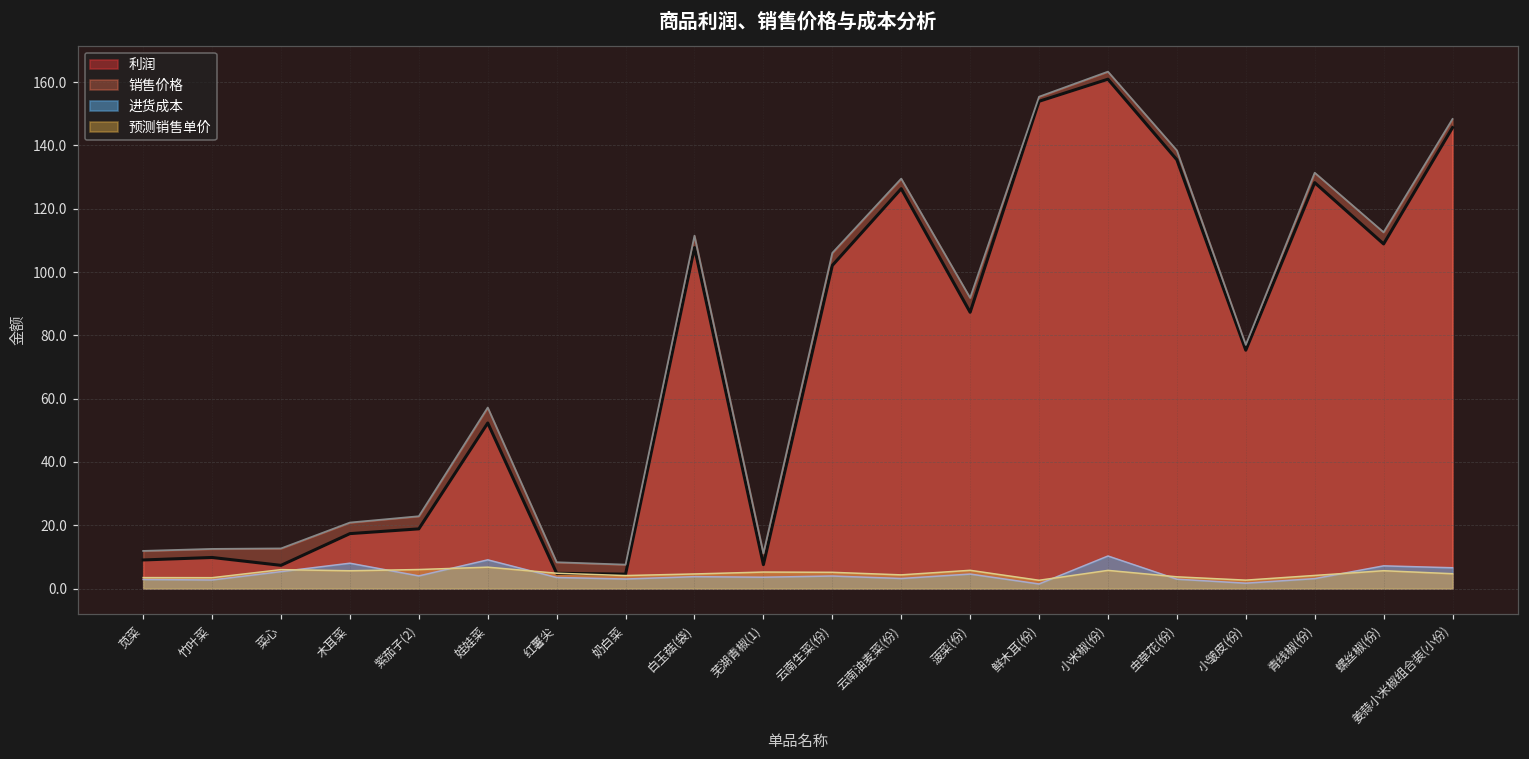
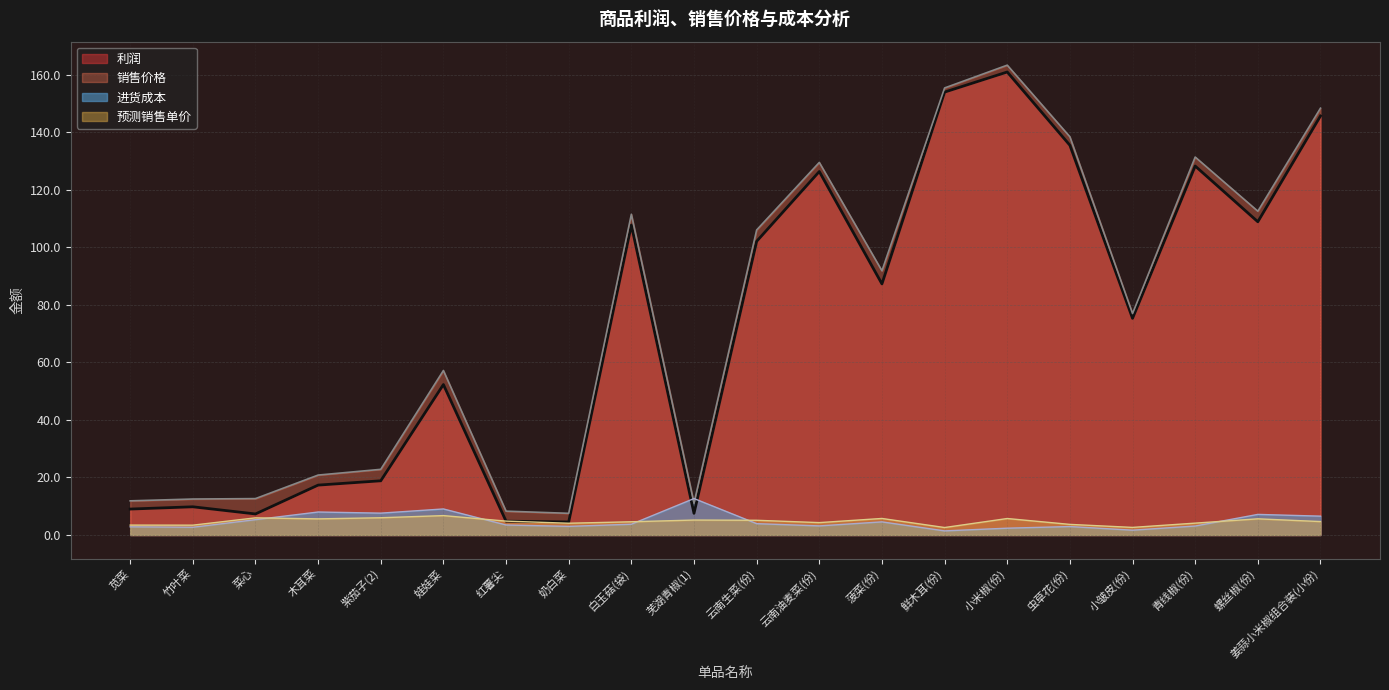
  {
    "进货成本": {
      "木耳菜": 8,
-     "紫茄子(2)": 4,
+     "紫茄子(2)": 8,
      "娃娃菜": 9,
      "红薯尖": 3,
      "奶白菜": 3,
-     "芜湖青椒(1)": 4,
+     "芜湖青椒(1)": 13,
      "云南生菜(份)": 4,
      "云南油麦菜(份)": 3,
      "菠菜(份)": 5,
      "鲜木耳(份)": 1,
-     "小米椒(份)": 10,
+     "小米椒(份)": 2,
      "小皱皮(份)": 2,
      "青线椒(份)": 3,
      "螺丝椒(份)": 7,
      "姜蒜小米椒组合装(小份)": 7
    }
  }
